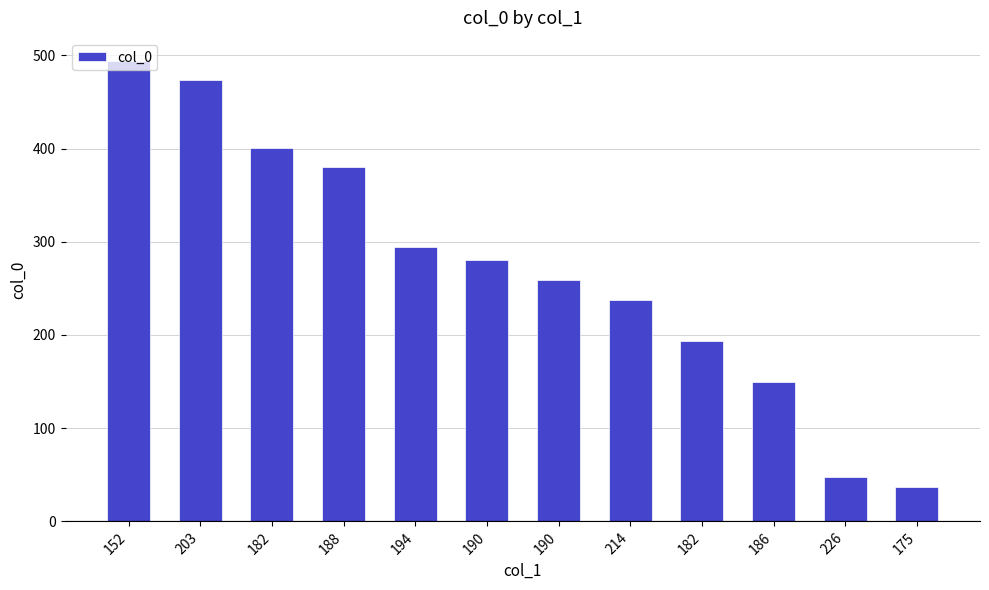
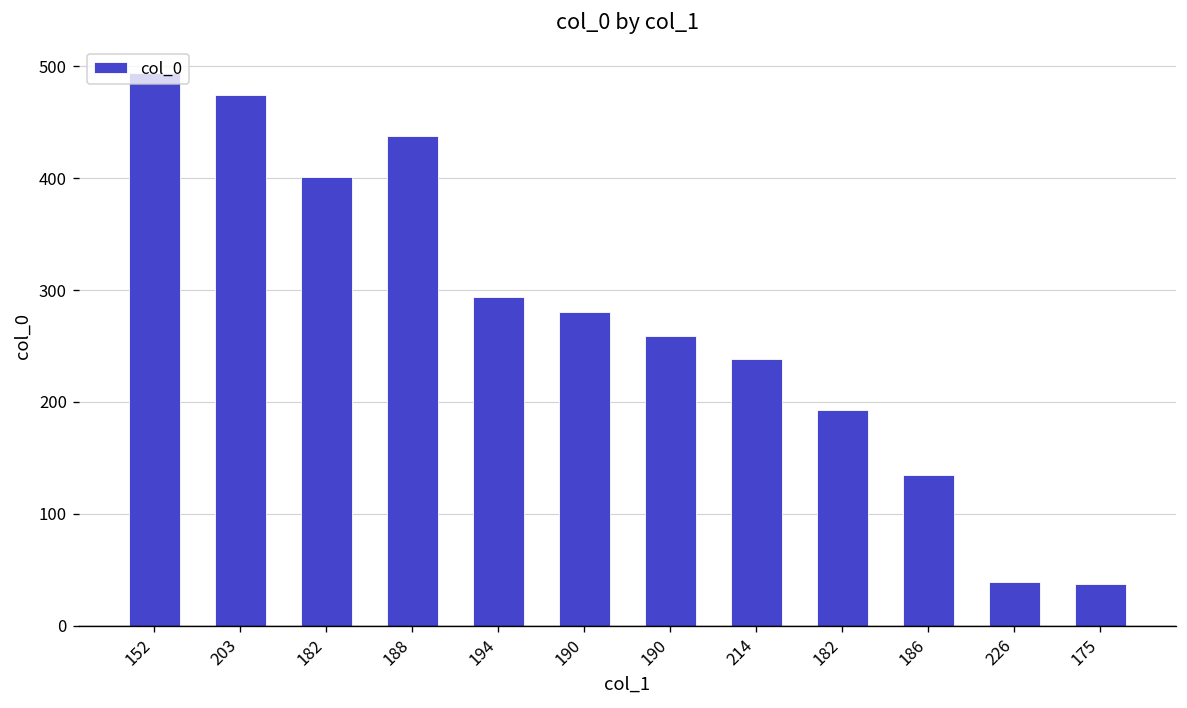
  {
    "203": 470,
-   "188": 380,
+   "188": 440,
    "194": 290,
    "214": 240,
-   "186": 150,
-   "226": 50,
+   "186": 140,
+   "226": 40,
    "175": 40
  }
